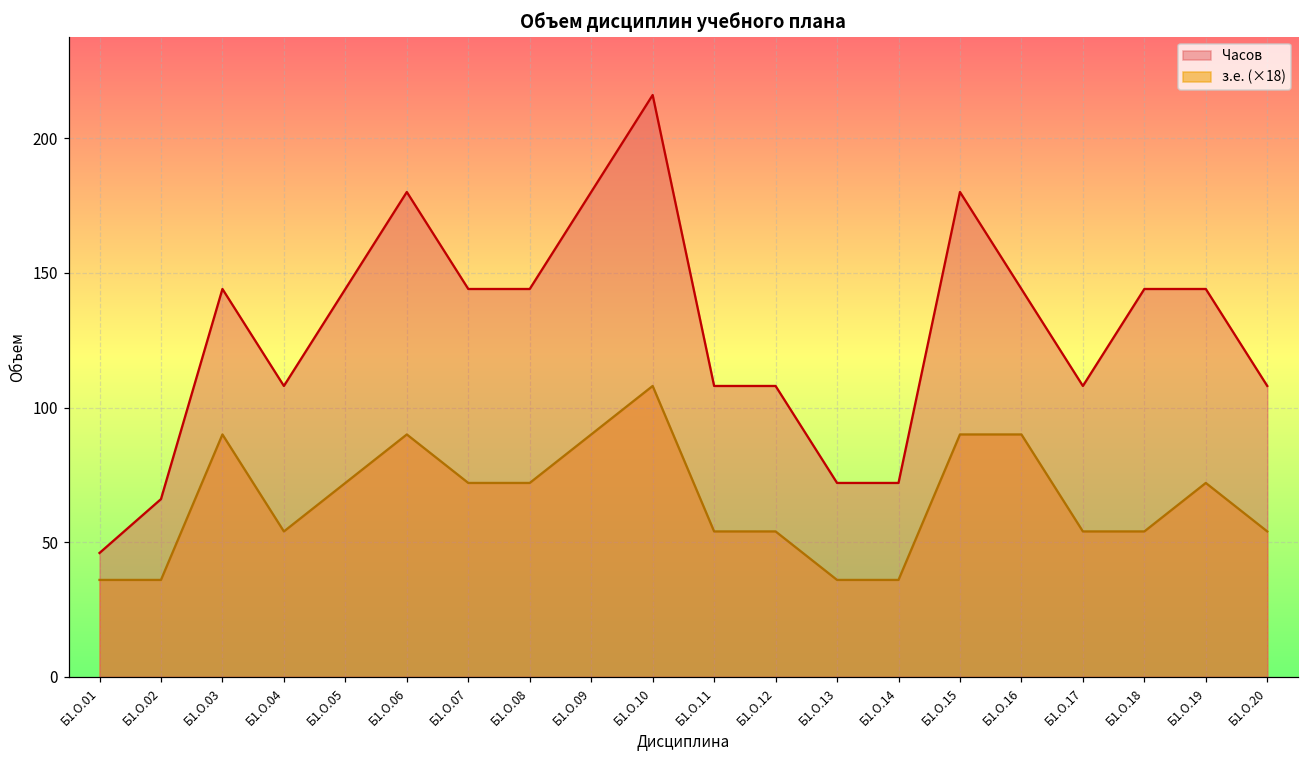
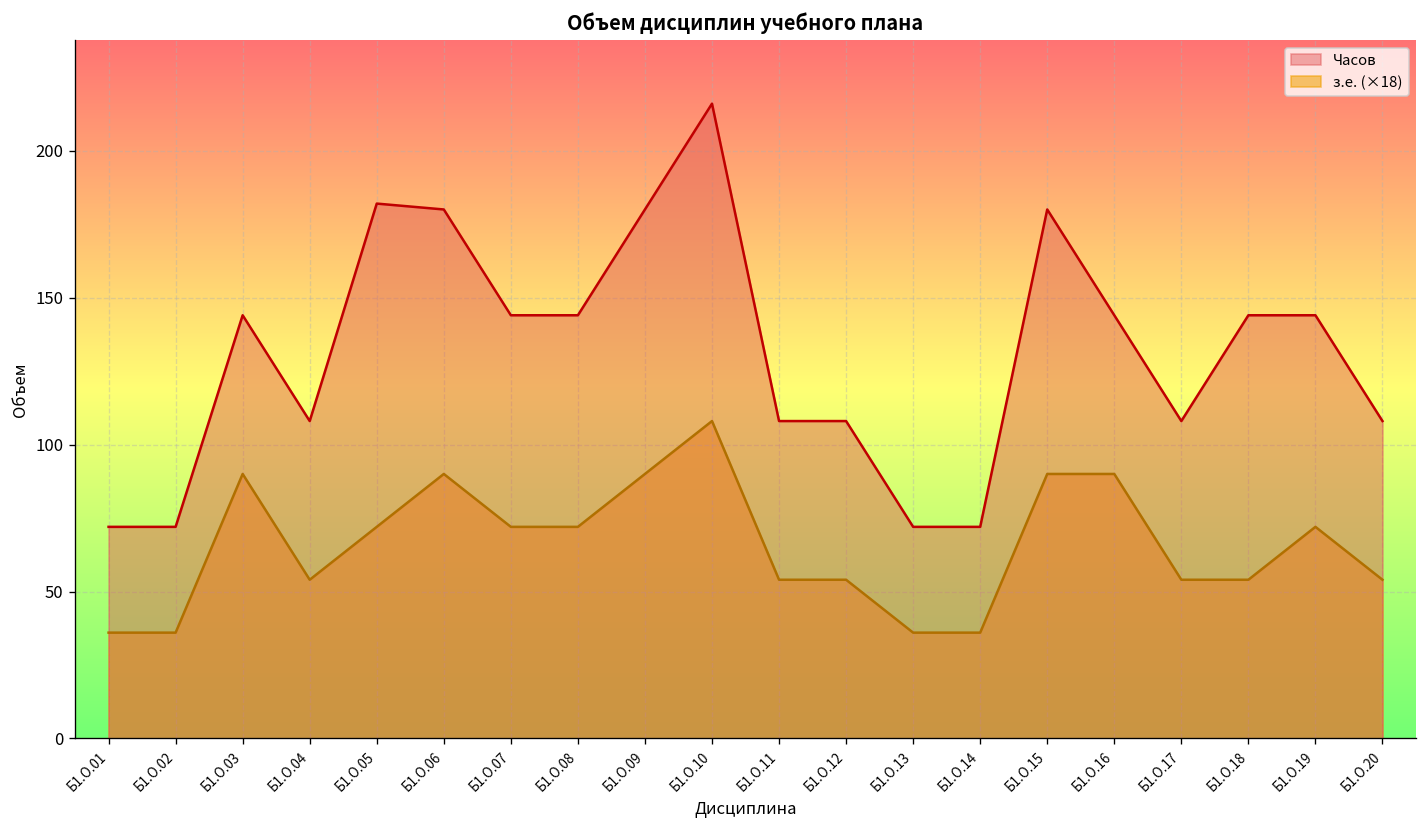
  {
    "Часов": {
-     "Б1.О.01": 46,
-     "Б1.О.02": 66,
+     "Б1.О.01": 72,
+     "Б1.О.02": 72,
      "Б1.О.03": 144,
      "Б1.О.04": 108,
-     "Б1.О.05": 144,
+     "Б1.О.05": 182,
      "Б1.О.06": 180,
      "Б1.О.07": 144,
      "Б1.О.08": 144,
      "Б1.О.09": 180,
      "Б1.О.10": 216,
      "Б1.О.11": 108,
      "Б1.О.12": 108,
      "Б1.О.13": 72,
      "Б1.О.14": 72,
      "Б1.О.15": 180,
      "Б1.О.16": 144,
      "Б1.О.17": 108,
      "Б1.О.18": 144,
      "Б1.О.19": 144,
      "Б1.О.20": 108
    },
    "з.е. (×18)": {
      "Б1.О.01": 36,
      "Б1.О.02": 36,
      "Б1.О.03": 90,
      "Б1.О.04": 54,
      "Б1.О.05": 72,
      "Б1.О.06": 90,
      "Б1.О.07": 72,
      "Б1.О.08": 72,
      "Б1.О.09": 90,
      "Б1.О.10": 108,
      "Б1.О.11": 54,
      "Б1.О.12": 54,
      "Б1.О.13": 36,
      "Б1.О.14": 36,
      "Б1.О.15": 90,
      "Б1.О.16": 90,
      "Б1.О.17": 54,
      "Б1.О.18": 54,
      "Б1.О.19": 72,
      "Б1.О.20": 54
    }
  }
